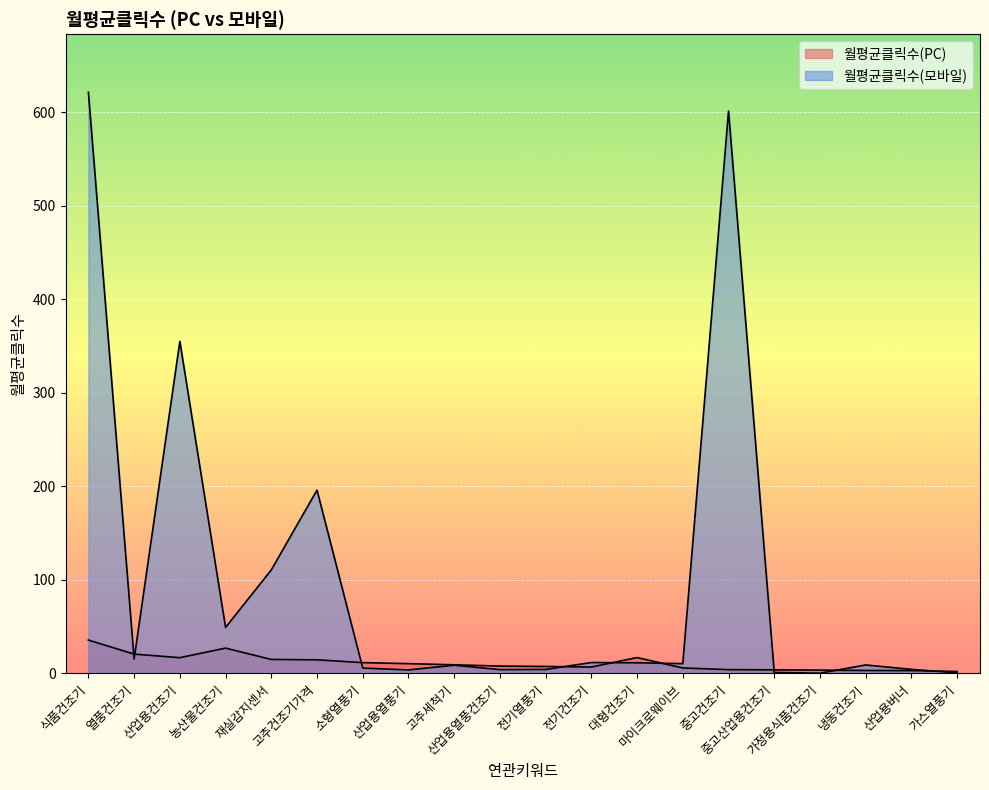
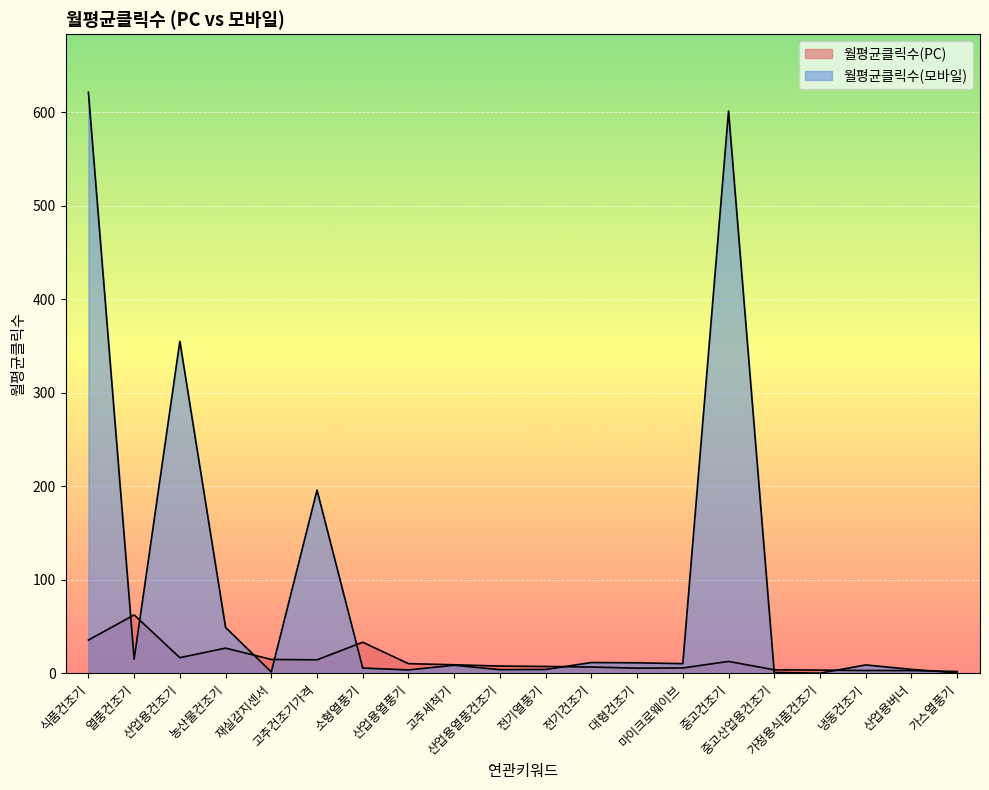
  {
    "월평균클릭수(PC)": {
      "식품건조기": 40,
-     "열풍건조기": 20,
+     "열풍건조기": 60,
      "산업용건조기": 20,
      "농산물건조기": 30,
      "재실감지센서": 20,
      "고추건조기가격": 10,
-     "소형열풍기": 10,
+     "소형열풍기": 30,
      "산업용열풍기": 10,
      "산업용열풍건조기": 10,
      "전기열풍기": 10,
      "전기건조기": 10,
-     "대형건조기": 20,
+     "대형건조기": 10,
      "마이크로웨이브": 10,
-     "중고건조기": 0,
+     "중고건조기": 10,
      "중고산업용건조기": 0,
      "가정용식품건조기": 0,
      "냉동건조기": 0
    },
    "월평균클릭수(모바일)": {
      "식품건조기": 620,
      "열풍건조기": 20,
      "산업용건조기": 360,
      "농산물건조기": 50,
-     "재실감지센서": 110,
+     "재실감지센서": 0,
      "고추건조기가격": 200,
      "소형열풍기": 10,
      "산업용열풍기": 0,
      "산업용열풍건조기": 0,
      "전기열풍기": 0,
      "전기건조기": 10,
      "대형건조기": 10,
      "마이크로웨이브": 10,
      "중고건조기": 600,
      "중고산업용건조기": 0,
      "가정용식품건조기": 0,
      "냉동건조기": 10
    }
  }
